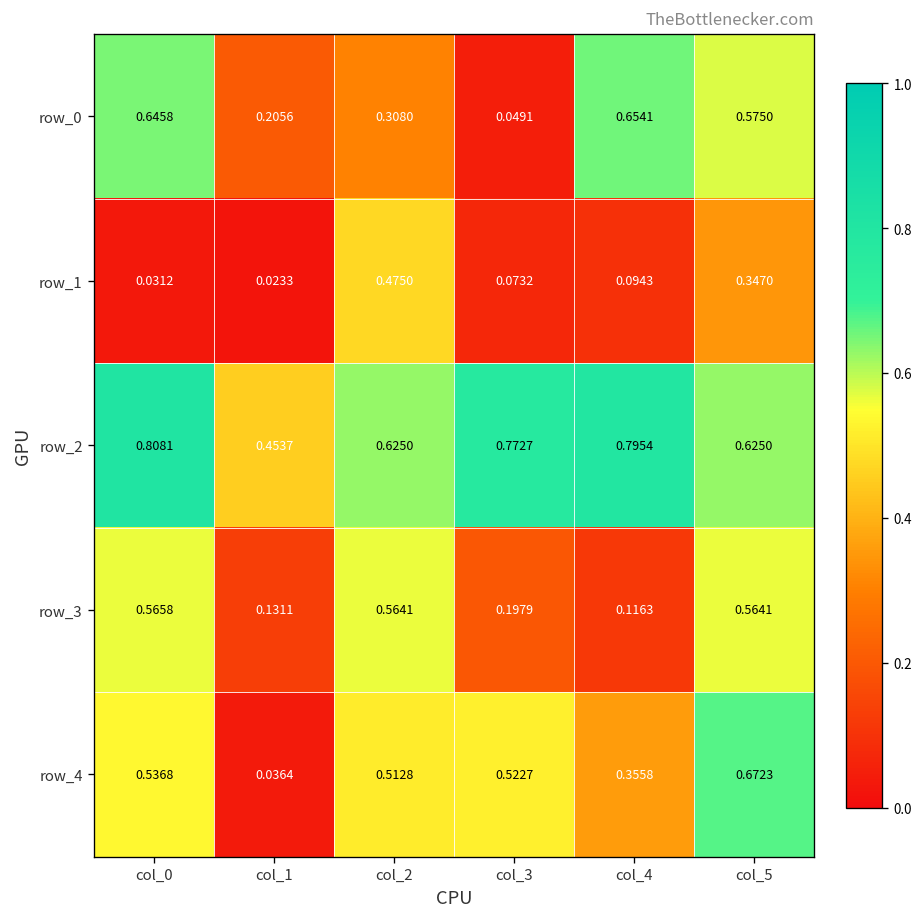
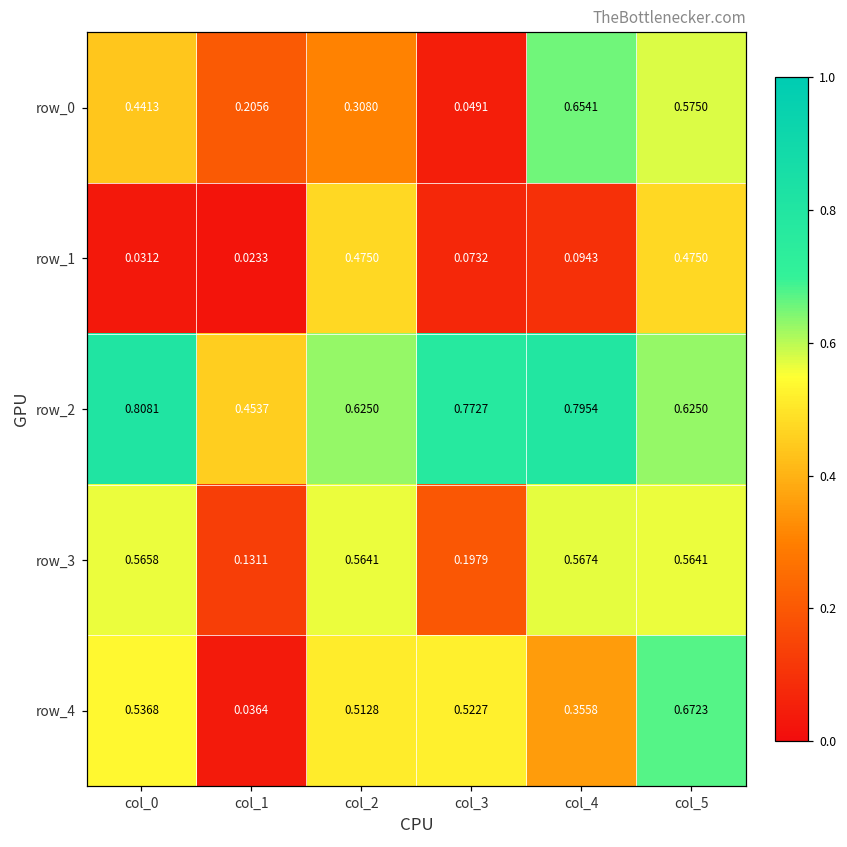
  {
    "row_0": {
-     "col_0": 0.6458,
+     "col_0": 0.4413,
      "col_1": 0.2056,
      "col_2": 0.3080,
      "col_3": 0.0491,
      "col_4": 0.6541,
      "col_5": 0.5750
    },
    "row_1": {
      "col_0": 0.0312,
      "col_1": 0.0233,
      "col_2": 0.4750,
      "col_3": 0.0732,
      "col_4": 0.0943,
-     "col_5": 0.3470
+     "col_5": 0.4750
    },
    "row_2": {
      "col_0": 0.8081,
      "col_1": 0.4537,
      "col_2": 0.6250,
      "col_3": 0.7727,
      "col_4": 0.7954,
      "col_5": 0.6250
    },
    "row_3": {
      "col_0": 0.5658,
      "col_1": 0.1311,
      "col_2": 0.5641,
      "col_3": 0.1979,
-     "col_4": 0.1163,
+     "col_4": 0.5674,
      "col_5": 0.5641
    },
    "row_4": {
      "col_0": 0.5368,
      "col_1": 0.0364,
      "col_2": 0.5128,
      "col_3": 0.5227,
      "col_4": 0.3558,
      "col_5": 0.6723
    }
  }
